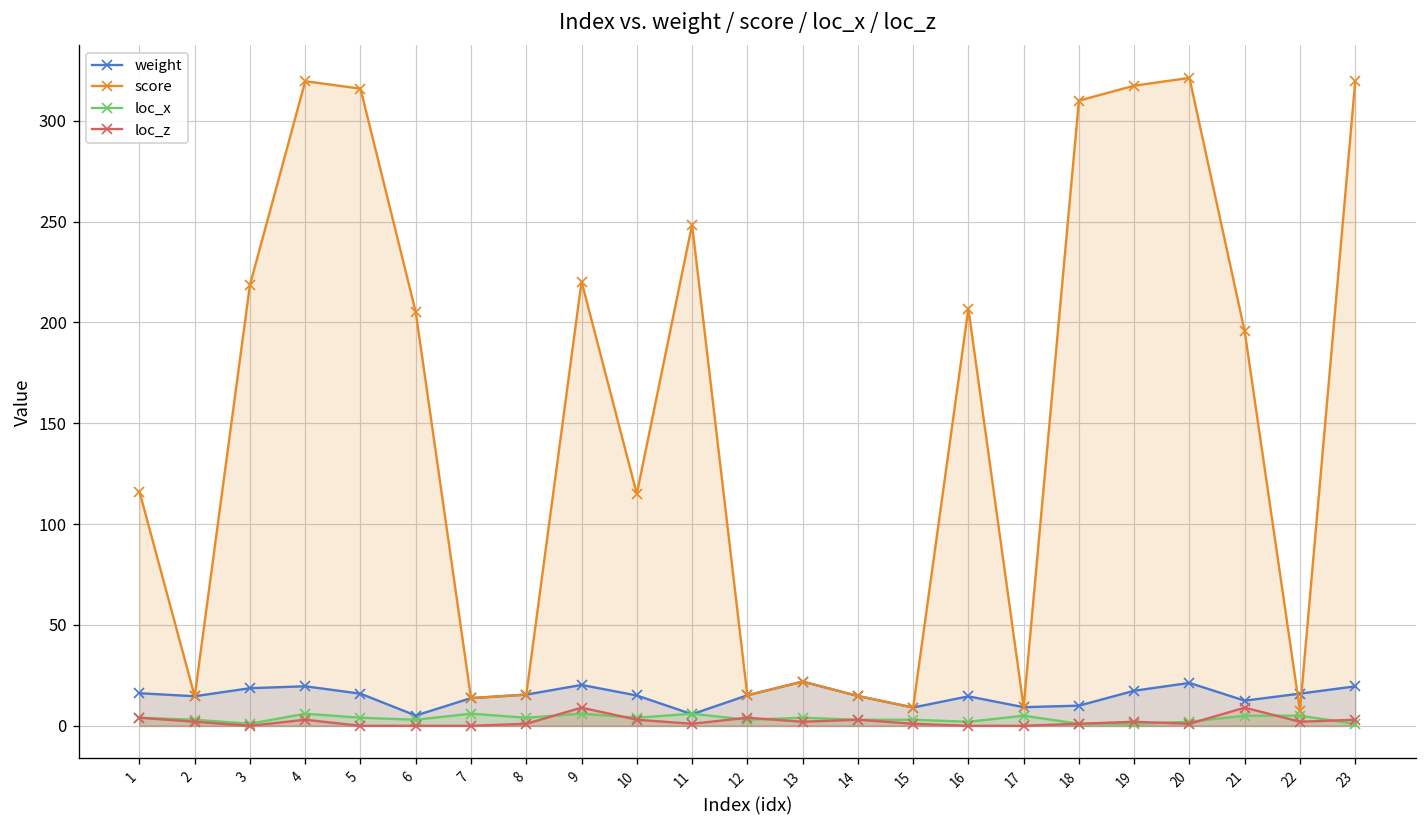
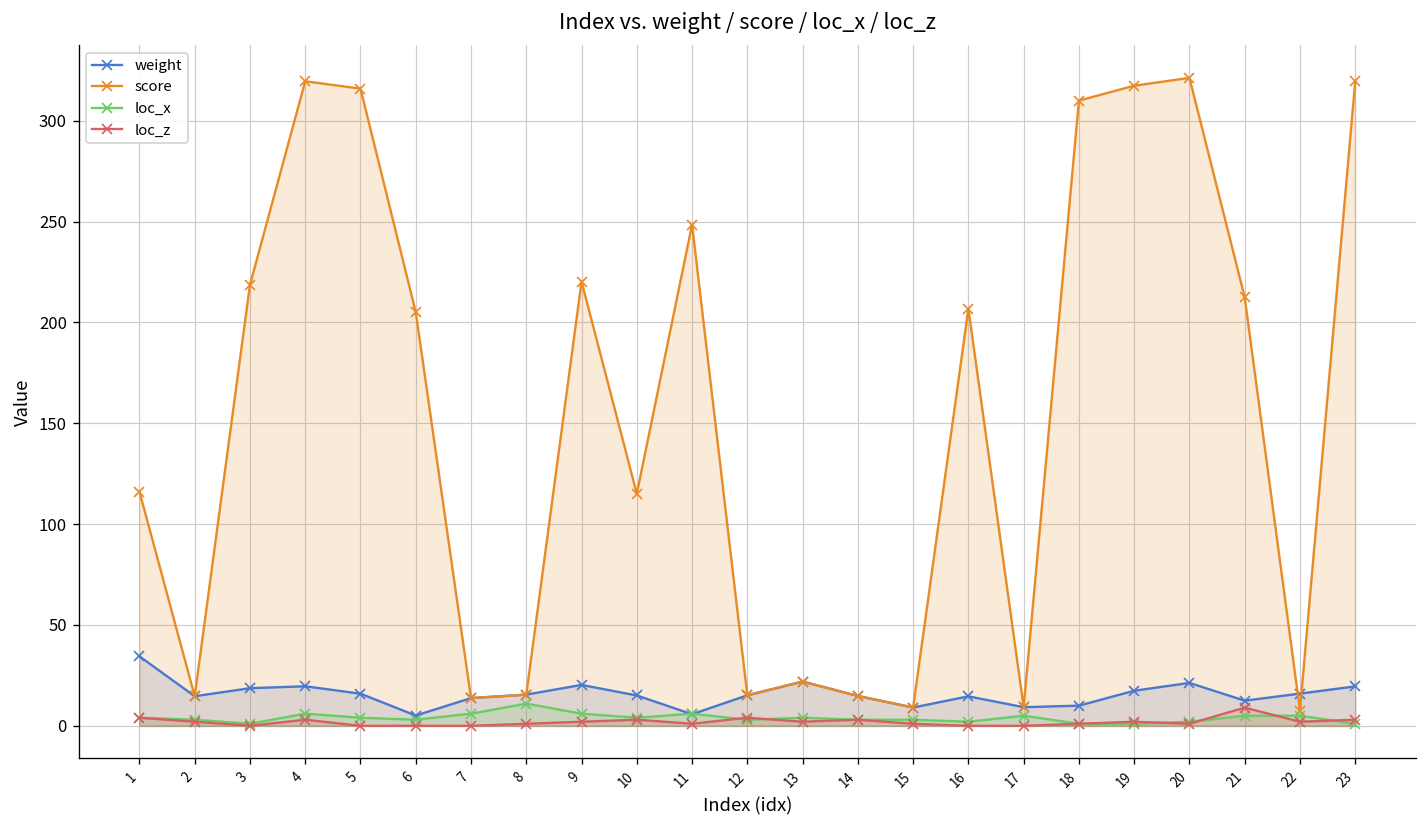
  {
    "weight": {
-     "1": 16,
+     "1": 34,
      "3": 19,
      "4": 20,
      "5": 16,
      "6": 5,
      "9": 20,
      "10": 15,
      "16": 15,
      "18": 10,
      "19": 17,
      "20": 21,
      "21": 12,
      "22": 16,
      "23": 20
    },
    "score": {
      "1": 116,
      "3": 219,
      "4": 320,
      "5": 316,
      "6": 205,
      "9": 220,
      "10": 115,
      "11": 249,
      "16": 207,
      "18": 310,
      "19": 317,
      "20": 321,
-     "21": 196,
+     "21": 212,
      "22": 8,
      "23": 320
    },
    "loc_x": {
      "4": 6,
      "5": 4,
      "6": 3,
      "7": 6,
-     "8": 4,
+     "8": 11,
      "9": 6,
      "13": 4,
      "15": 3,
      "16": 2,
      "17": 5,
      "21": 5,
      "22": 5,
      "23": 1
    },
    "loc_z": {
      "4": 3,
      "5": 0,
      "6": 0,
      "7": 0,
      "8": 1,
-     "9": 9,
+     "9": 2,
      "11": 1,
      "13": 2,
      "15": 1,
      "16": 0,
      "17": 0,
      "21": 9,
      "22": 2,
      "23": 3
    }
  }
